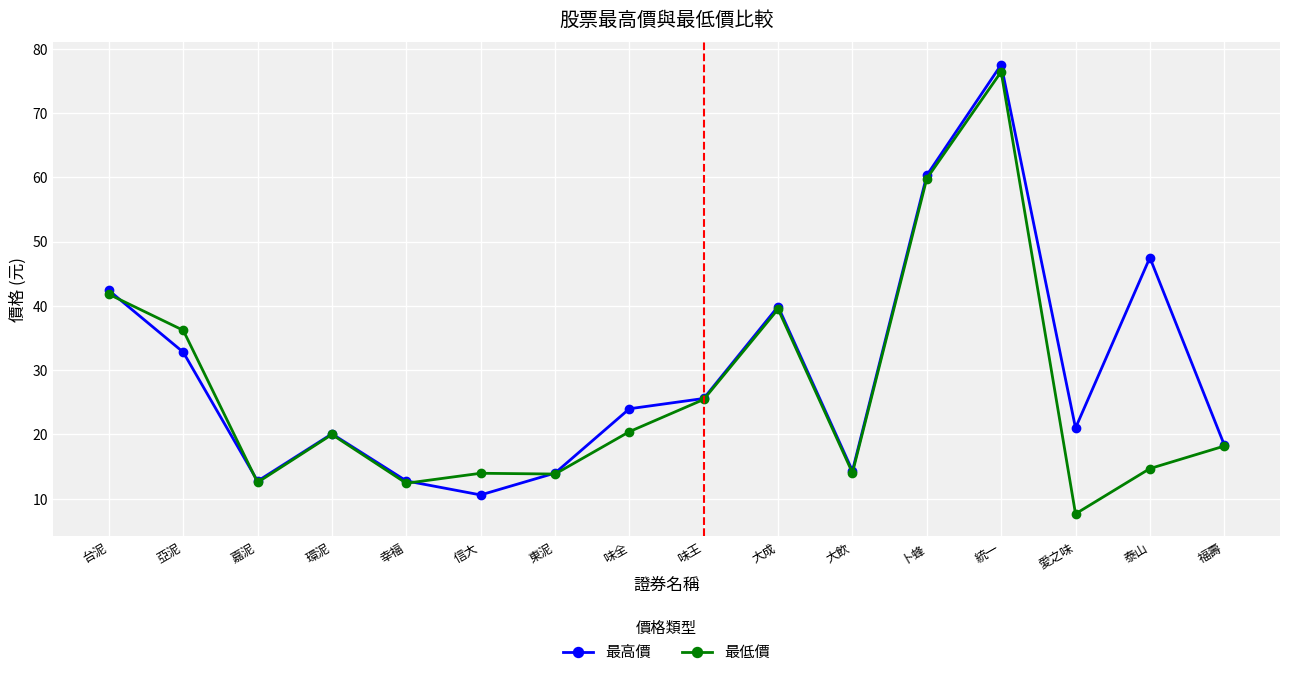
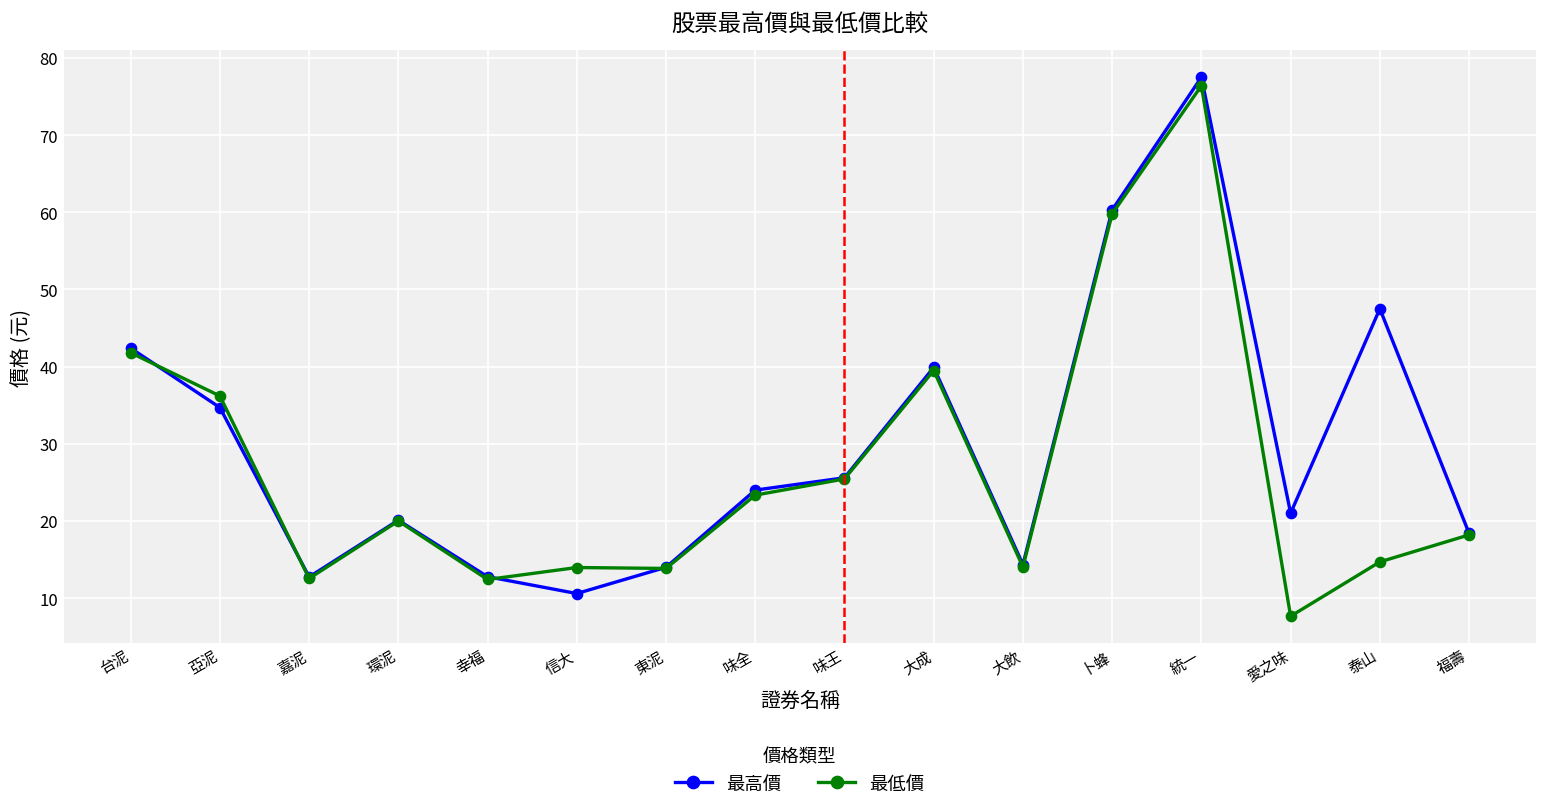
  {
    "最高價": {
      "台泥": 42,
-     "亞泥": 33,
+     "亞泥": 35,
      "信大": 11,
      "味全": 24,
      "大成": 40,
      "卜蜂": 60,
      "統一": 78,
      "愛之味": 21,
      "泰山": 48
    },
    "最低價": {
      "台泥": 42,
      "亞泥": 36,
      "信大": 14,
-     "味全": 20,
+     "味全": 23,
      "大成": 40,
      "卜蜂": 60,
      "統一": 76,
      "愛之味": 8,
      "泰山": 15
    }
  }
